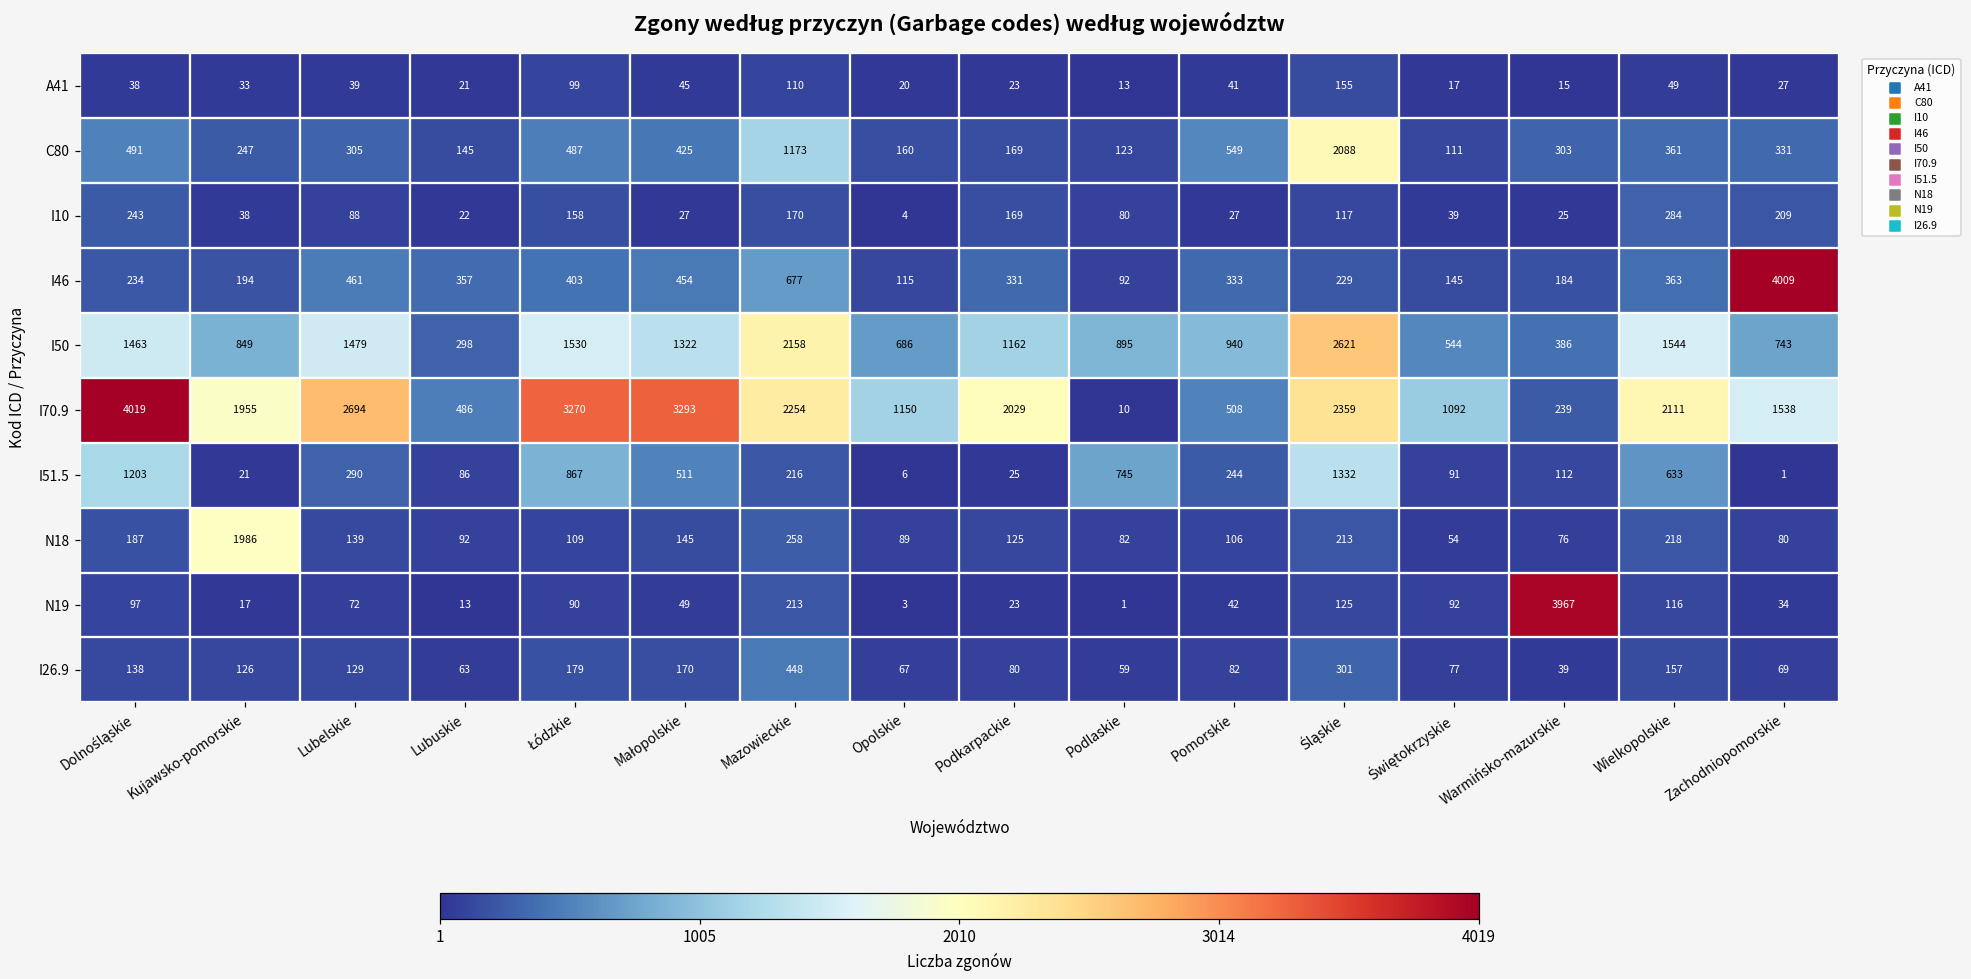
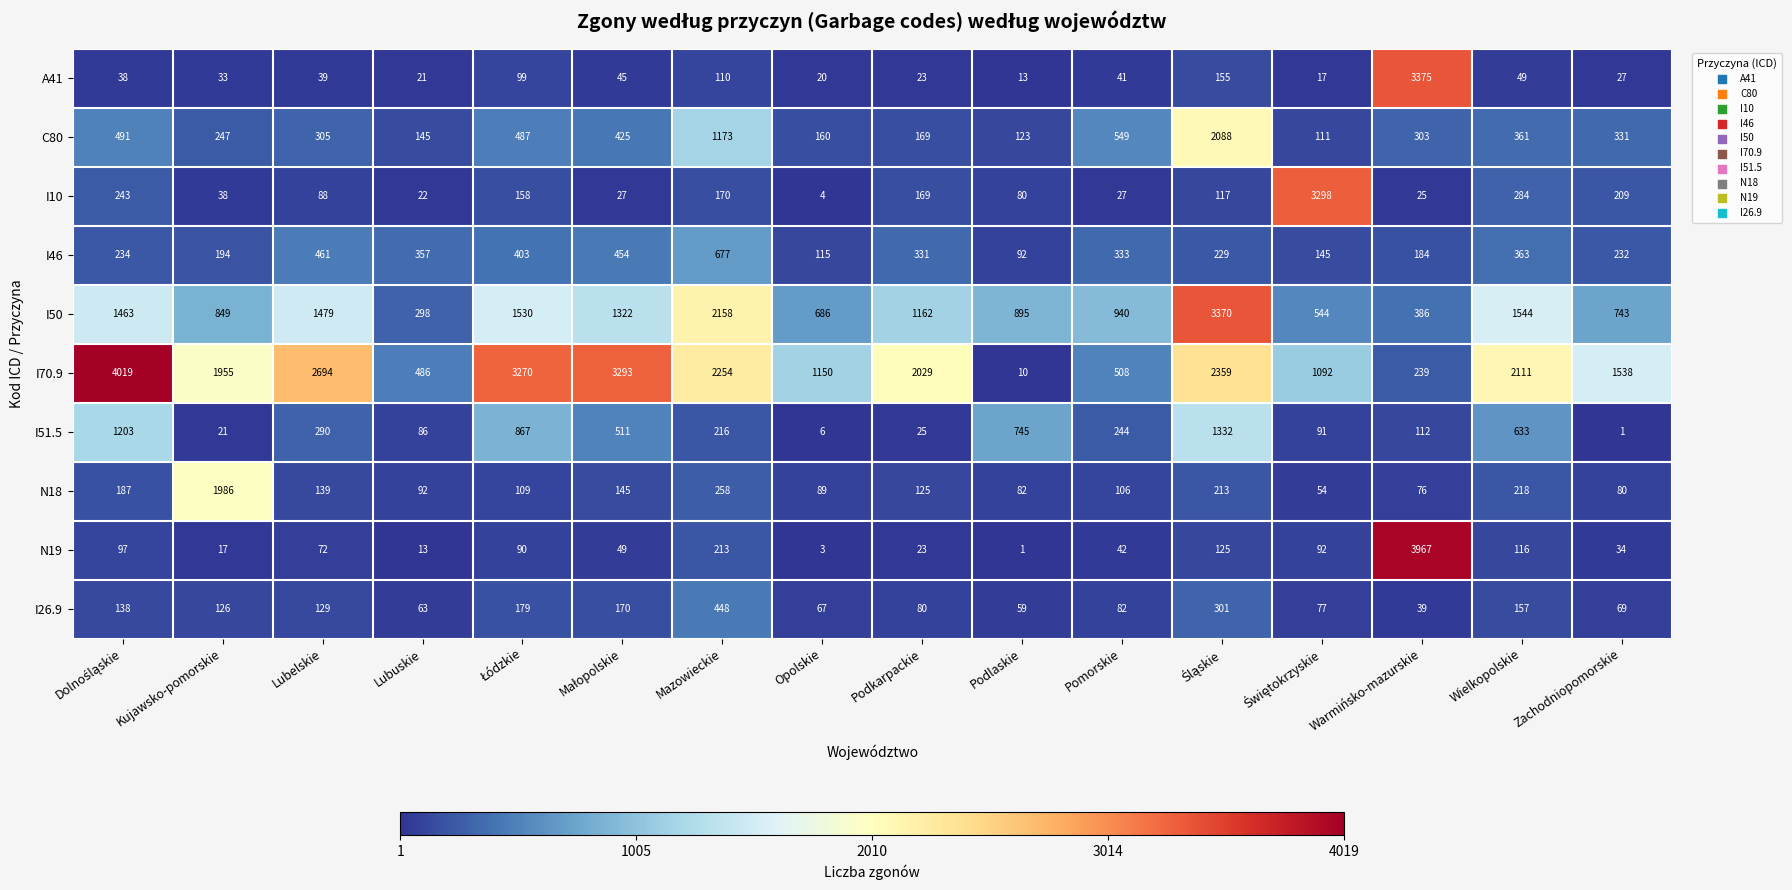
  {
    "A41": {
      "Dolnośląskie": 38,
      "Kujawsko-pomorskie": 33,
      "Lubelskie": 39,
      "Lubuskie": 21,
      "Łódzkie": 99,
      "Małopolskie": 45,
      "Mazowieckie": 110,
      "Opolskie": 20,
      "Podkarpackie": 23,
      "Podlaskie": 13,
      "Pomorskie": 41,
      "Śląskie": 155,
      "Świętokrzyskie": 17,
-     "Warmińsko-mazurskie": 15,
+     "Warmińsko-mazurskie": 3375,
      "Wielkopolskie": 49,
      "Zachodniopomorskie": 27
    },
    "C80": {
      "Dolnośląskie": 491,
      "Kujawsko-pomorskie": 247,
      "Lubelskie": 305,
      "Lubuskie": 145,
      "Łódzkie": 487,
      "Małopolskie": 425,
      "Mazowieckie": 1173,
      "Opolskie": 160,
      "Podkarpackie": 169,
      "Podlaskie": 123,
      "Pomorskie": 549,
      "Śląskie": 2088,
      "Świętokrzyskie": 111,
      "Warmińsko-mazurskie": 303,
      "Wielkopolskie": 361,
      "Zachodniopomorskie": 331
    },
    "I10": {
      "Dolnośląskie": 243,
      "Kujawsko-pomorskie": 38,
      "Lubelskie": 88,
      "Lubuskie": 22,
      "Łódzkie": 158,
      "Małopolskie": 27,
      "Mazowieckie": 170,
      "Opolskie": 4,
      "Podkarpackie": 169,
      "Podlaskie": 80,
      "Pomorskie": 27,
      "Śląskie": 117,
-     "Świętokrzyskie": 39,
+     "Świętokrzyskie": 3298,
      "Warmińsko-mazurskie": 25,
      "Wielkopolskie": 284,
      "Zachodniopomorskie": 209
    },
    "I46": {
      "Dolnośląskie": 234,
      "Kujawsko-pomorskie": 194,
      "Lubelskie": 461,
      "Lubuskie": 357,
      "Łódzkie": 403,
      "Małopolskie": 454,
      "Mazowieckie": 677,
      "Opolskie": 115,
      "Podkarpackie": 331,
      "Podlaskie": 92,
      "Pomorskie": 333,
      "Śląskie": 229,
      "Świętokrzyskie": 145,
      "Warmińsko-mazurskie": 184,
      "Wielkopolskie": 363,
-     "Zachodniopomorskie": 4009
+     "Zachodniopomorskie": 232
    },
    "I50": {
      "Dolnośląskie": 1463,
      "Kujawsko-pomorskie": 849,
      "Lubelskie": 1479,
      "Lubuskie": 298,
      "Łódzkie": 1530,
      "Małopolskie": 1322,
      "Mazowieckie": 2158,
      "Opolskie": 686,
      "Podkarpackie": 1162,
      "Podlaskie": 895,
      "Pomorskie": 940,
-     "Śląskie": 2621,
+     "Śląskie": 3370,
      "Świętokrzyskie": 544,
      "Warmińsko-mazurskie": 386,
      "Wielkopolskie": 1544,
      "Zachodniopomorskie": 743
    },
    "I70.9": {
      "Dolnośląskie": 4019,
      "Kujawsko-pomorskie": 1955,
      "Lubelskie": 2694,
      "Lubuskie": 486,
      "Łódzkie": 3270,
      "Małopolskie": 3293,
      "Mazowieckie": 2254,
      "Opolskie": 1150,
      "Podkarpackie": 2029,
      "Podlaskie": 10,
      "Pomorskie": 508,
      "Śląskie": 2359,
      "Świętokrzyskie": 1092,
      "Warmińsko-mazurskie": 239,
      "Wielkopolskie": 2111,
      "Zachodniopomorskie": 1538
    },
    "I51.5": {
      "Dolnośląskie": 1203,
      "Kujawsko-pomorskie": 21,
      "Lubelskie": 290,
      "Lubuskie": 86,
      "Łódzkie": 867,
      "Małopolskie": 511,
      "Mazowieckie": 216,
      "Opolskie": 6,
      "Podkarpackie": 25,
      "Podlaskie": 745,
      "Pomorskie": 244,
      "Śląskie": 1332,
      "Świętokrzyskie": 91,
      "Warmińsko-mazurskie": 112,
      "Wielkopolskie": 633,
      "Zachodniopomorskie": 1
    },
    "N18": {
      "Dolnośląskie": 187,
      "Kujawsko-pomorskie": 1986,
      "Lubelskie": 139,
      "Lubuskie": 92,
      "Łódzkie": 109,
      "Małopolskie": 145,
      "Mazowieckie": 258,
      "Opolskie": 89,
      "Podkarpackie": 125,
      "Podlaskie": 82,
      "Pomorskie": 106,
      "Śląskie": 213,
      "Świętokrzyskie": 54,
      "Warmińsko-mazurskie": 76,
      "Wielkopolskie": 218,
      "Zachodniopomorskie": 80
    },
    "N19": {
      "Dolnośląskie": 97,
      "Kujawsko-pomorskie": 17,
      "Lubelskie": 72,
      "Lubuskie": 13,
      "Łódzkie": 90,
      "Małopolskie": 49,
      "Mazowieckie": 213,
      "Opolskie": 3,
      "Podkarpackie": 23,
      "Podlaskie": 1,
      "Pomorskie": 42,
      "Śląskie": 125,
      "Świętokrzyskie": 92,
      "Warmińsko-mazurskie": 3967,
      "Wielkopolskie": 116,
      "Zachodniopomorskie": 34
    },
    "I26.9": {
      "Dolnośląskie": 138,
      "Kujawsko-pomorskie": 126,
      "Lubelskie": 129,
      "Lubuskie": 63,
      "Łódzkie": 179,
      "Małopolskie": 170,
      "Mazowieckie": 448,
      "Opolskie": 67,
      "Podkarpackie": 80,
      "Podlaskie": 59,
      "Pomorskie": 82,
      "Śląskie": 301,
      "Świętokrzyskie": 77,
      "Warmińsko-mazurskie": 39,
      "Wielkopolskie": 157,
      "Zachodniopomorskie": 69
    }
  }
